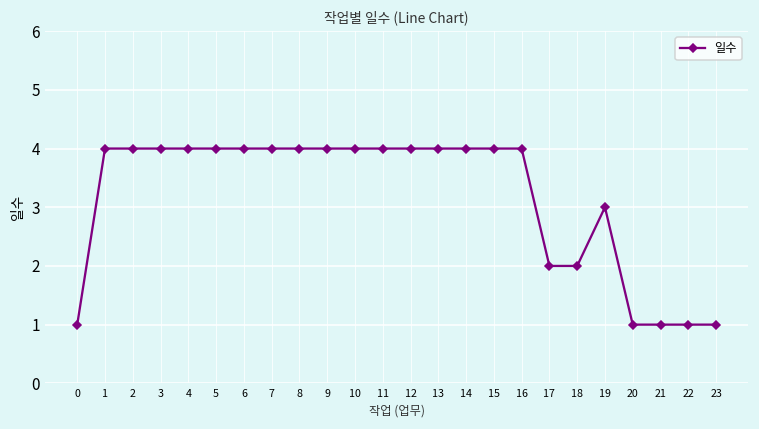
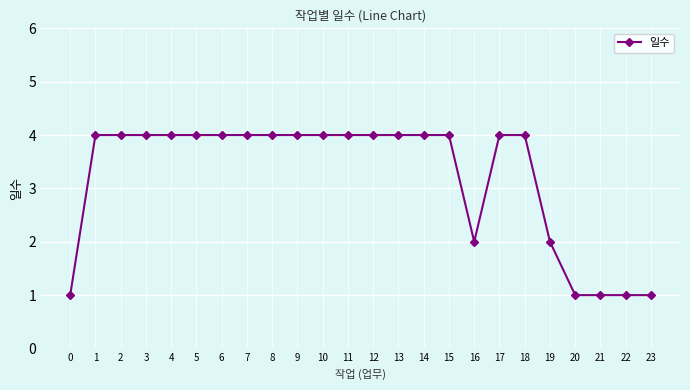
  {
    "0": 1,
    "1": 4,
    "2": 4,
    "3": 4,
    "4": 4,
    "5": 4,
    "6": 4,
    "7": 4,
    "8": 4,
    "9": 4,
    "10": 4,
    "11": 4,
    "12": 4,
    "13": 4,
    "14": 4,
    "15": 4,
-   "16": 4,
-   "17": 2,
-   "18": 2,
-   "19": 3,
+   "16": 2,
+   "17": 4,
+   "18": 4,
+   "19": 2,
    "20": 1,
    "21": 1,
    "22": 1,
    "23": 1
  }
